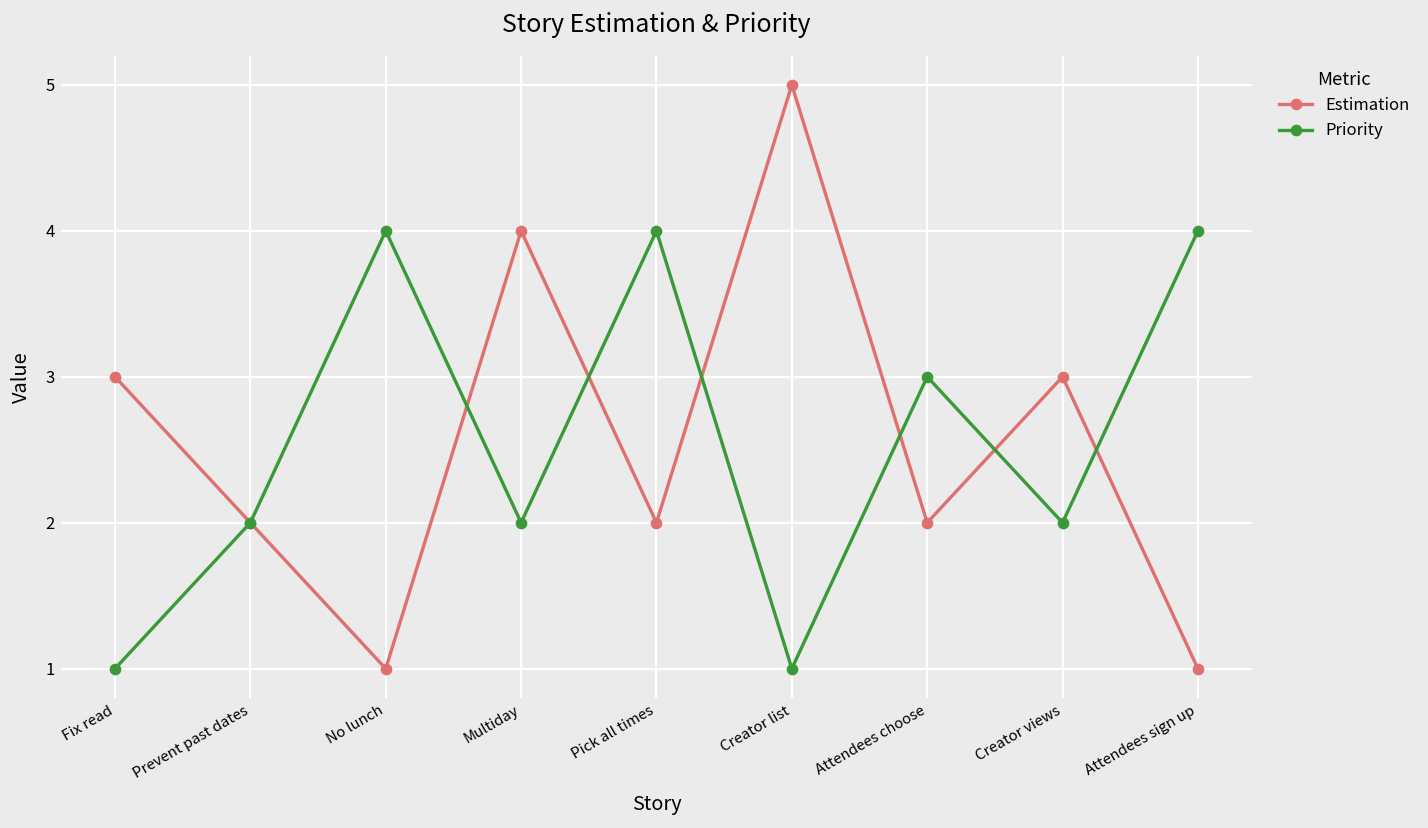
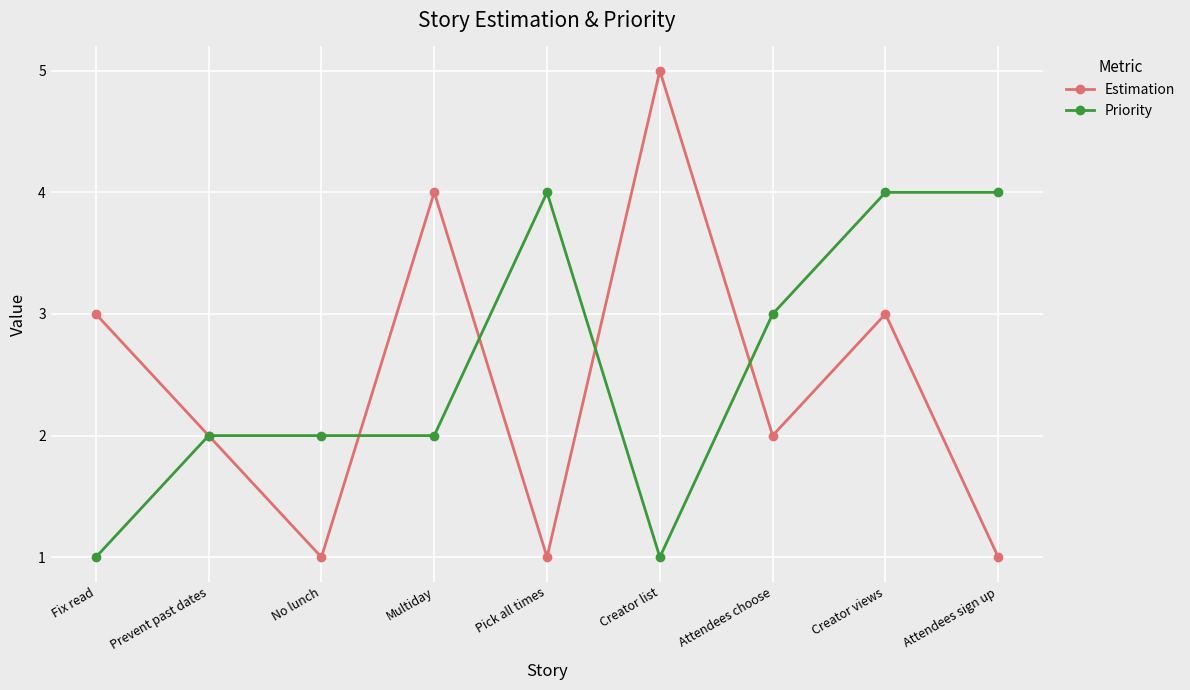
  {
    "Estimation": {
      "Fix read": 3,
      "No lunch": 1,
      "Multiday": 4,
-     "Pick all times": 2,
+     "Pick all times": 1,
      "Creator list": 5,
      "Attendees choose": 2,
      "Creator views": 3,
      "Attendees sign up": 1
    },
    "Priority": {
      "Fix read": 1,
-     "No lunch": 4,
+     "No lunch": 2,
      "Multiday": 2,
      "Pick all times": 4,
      "Creator list": 1,
      "Attendees choose": 3,
-     "Creator views": 2,
+     "Creator views": 4,
      "Attendees sign up": 4
    }
  }
